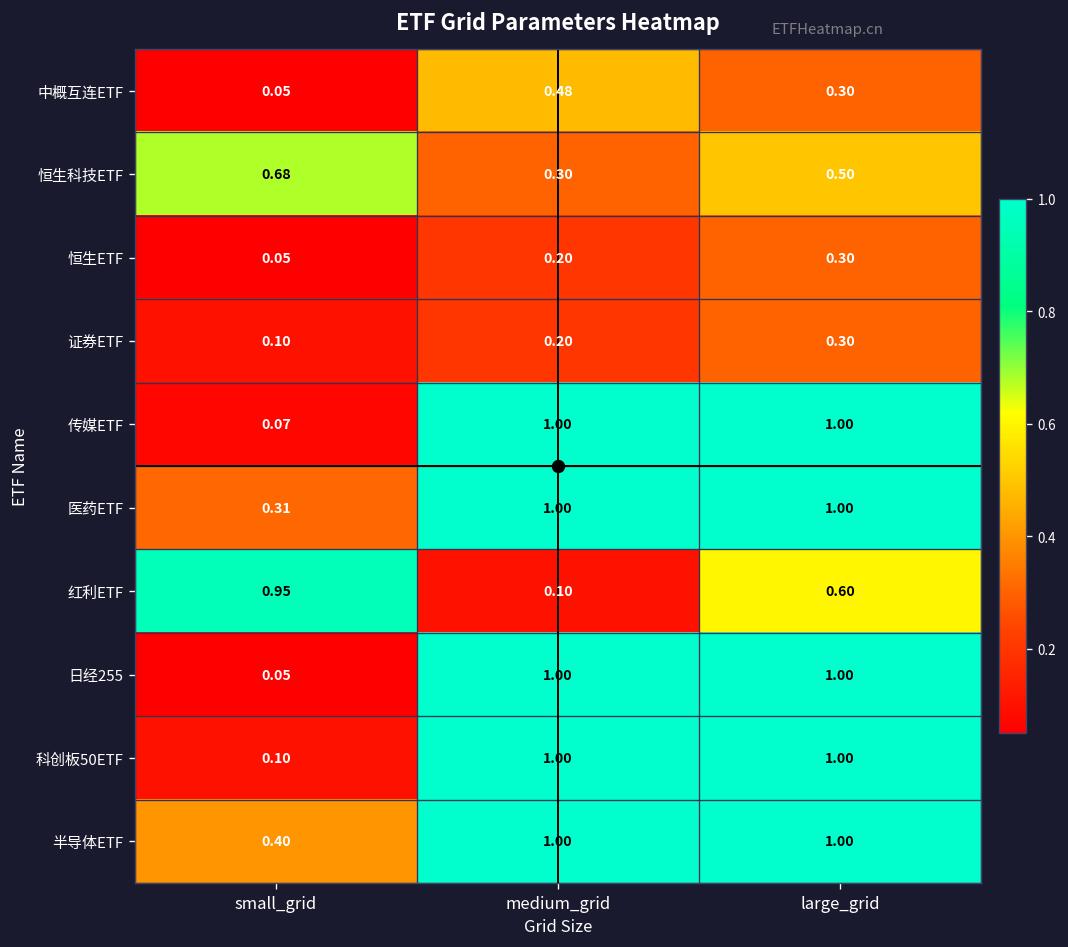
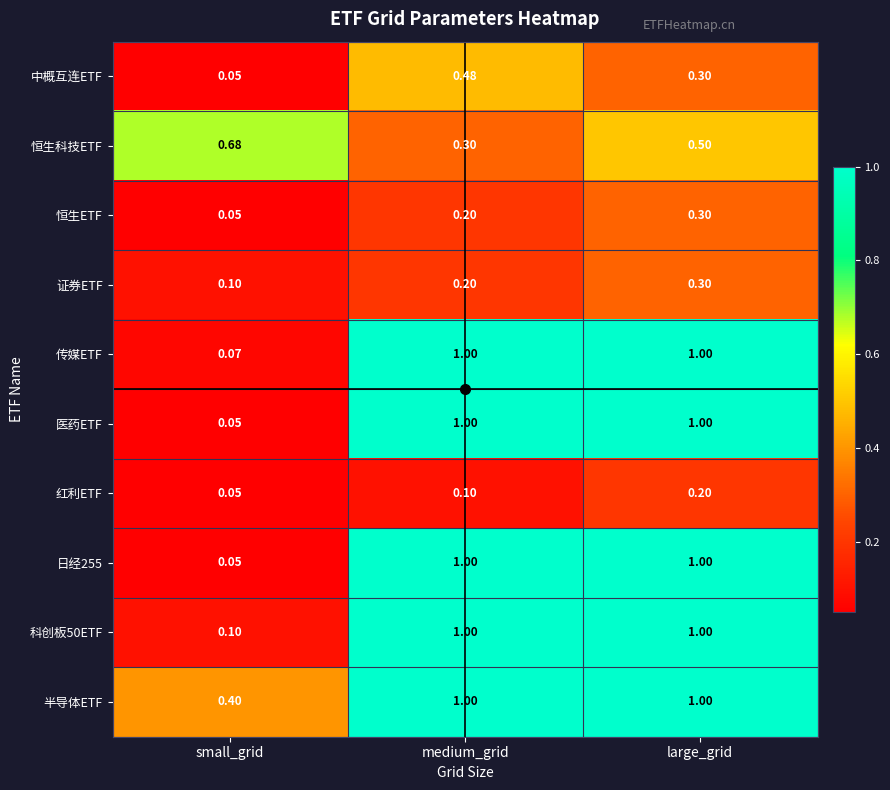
  {
    "中概互连ETF": {
      "small_grid": 0.05,
      "medium_grid": 0.48,
      "large_grid": 0.30
    },
    "恒生科技ETF": {
      "small_grid": 0.68,
      "medium_grid": 0.30,
      "large_grid": 0.50
    },
    "恒生ETF": {
      "small_grid": 0.05,
      "medium_grid": 0.20,
      "large_grid": 0.30
    },
    "证券ETF": {
      "small_grid": 0.10,
      "medium_grid": 0.20,
      "large_grid": 0.30
    },
    "传媒ETF": {
      "small_grid": 0.07,
      "medium_grid": 1.00,
      "large_grid": 1.00
    },
    "医药ETF": {
-     "small_grid": 0.31,
+     "small_grid": 0.05,
      "medium_grid": 1.00,
      "large_grid": 1.00
    },
    "红利ETF": {
-     "small_grid": 0.95,
+     "small_grid": 0.05,
      "medium_grid": 0.10,
-     "large_grid": 0.60
+     "large_grid": 0.20
    },
    "日经255": {
      "small_grid": 0.05,
      "medium_grid": 1.00,
      "large_grid": 1.00
    },
    "科创板50ETF": {
      "small_grid": 0.10,
      "medium_grid": 1.00,
      "large_grid": 1.00
    },
    "半导体ETF": {
      "small_grid": 0.40,
      "medium_grid": 1.00,
      "large_grid": 1.00
    }
  }
